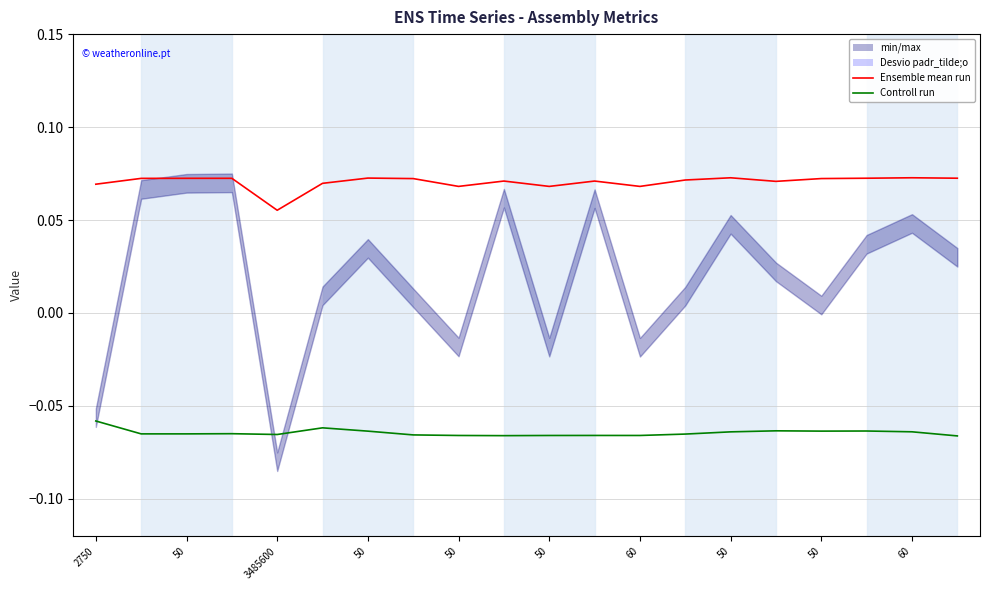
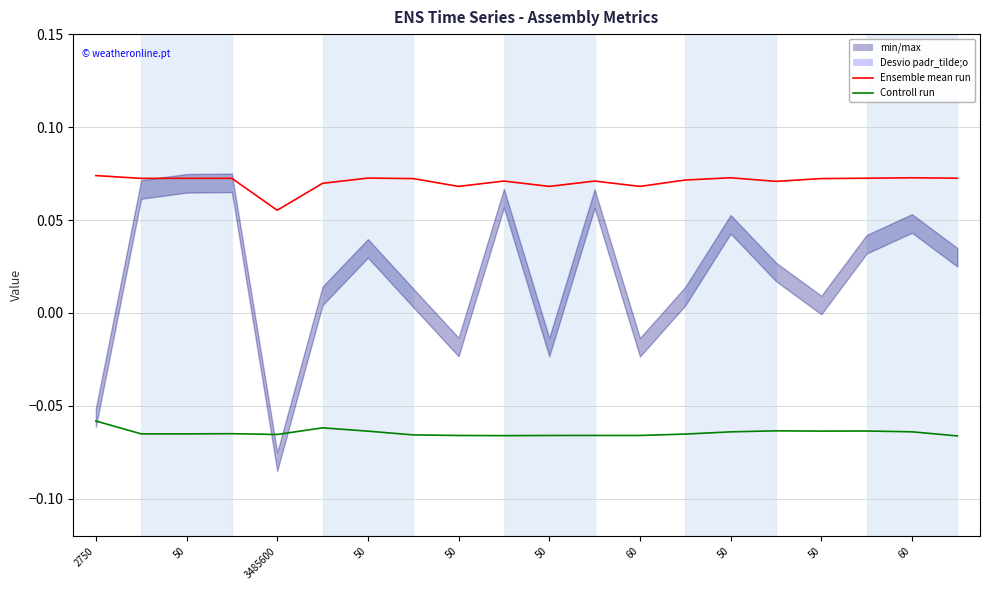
  {
    "Ensemble mean run": {
-     "2750": 0.069,
+     "2750": 0.074,
      "3485600": 0.055
    },
    "Controll run": {
      "2750": -0.058,
      "3485600": -0.065
    }
  }
